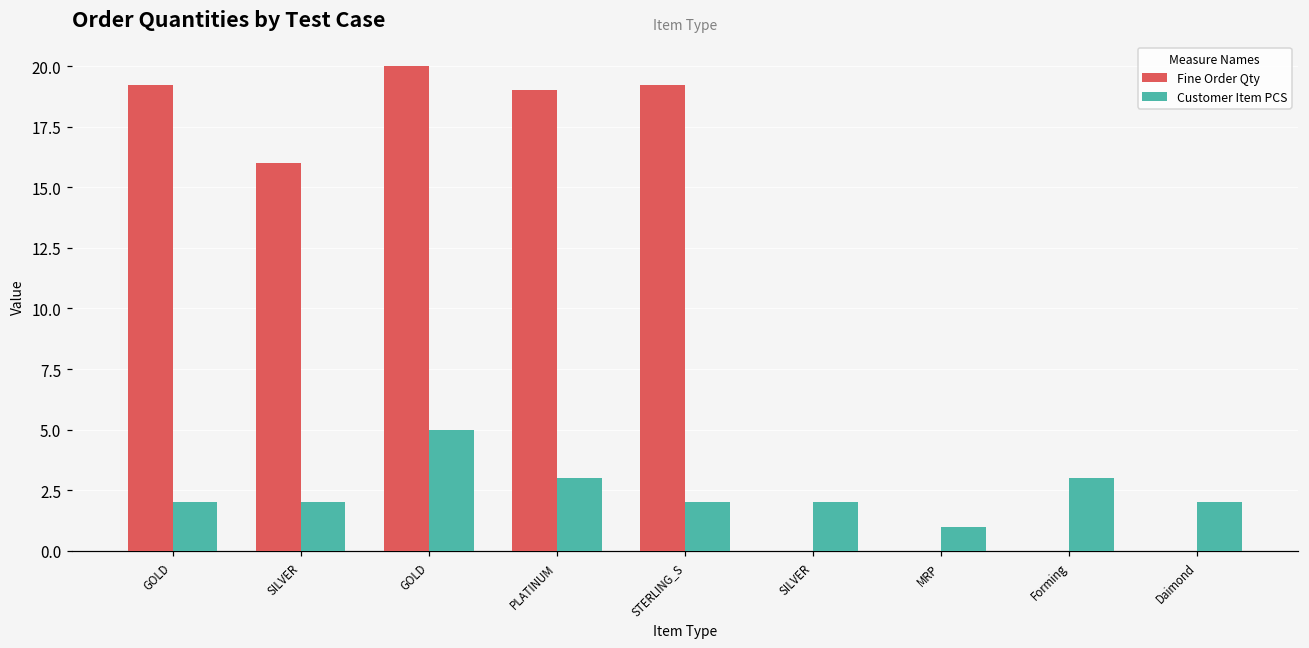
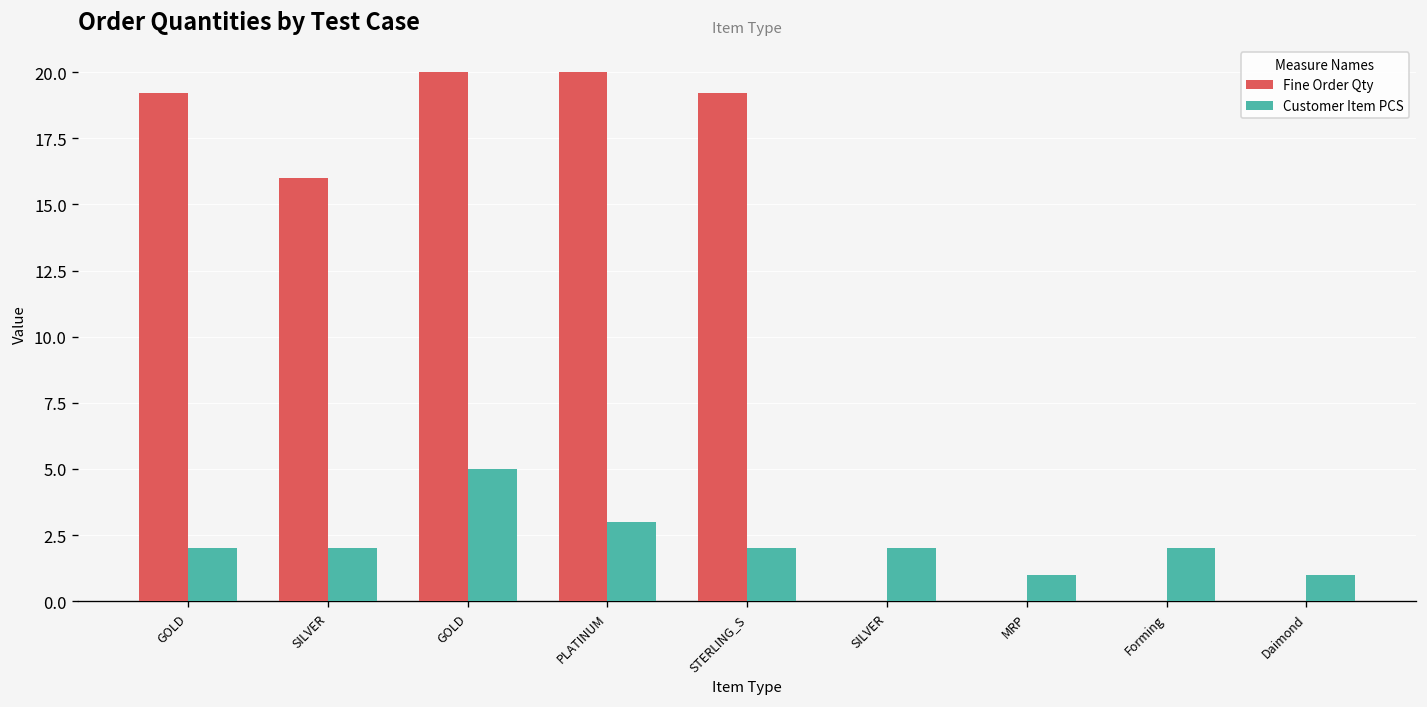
  {
    "Fine Order Qty": {
-     "PLATINUM": 19,
+     "PLATINUM": 20,
      "STERLING_S": 19.2,
      "MRP": 0,
      "Forming": 0,
      "Daimond": 0
    },
    "Customer Item PCS": {
      "PLATINUM": 3,
      "STERLING_S": 2,
      "MRP": 1,
-     "Forming": 3,
-     "Daimond": 2
+     "Forming": 2,
+     "Daimond": 1
    }
  }
